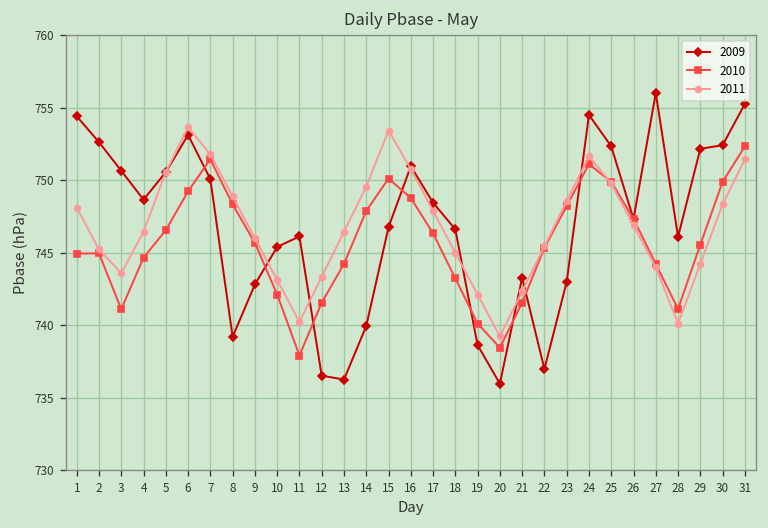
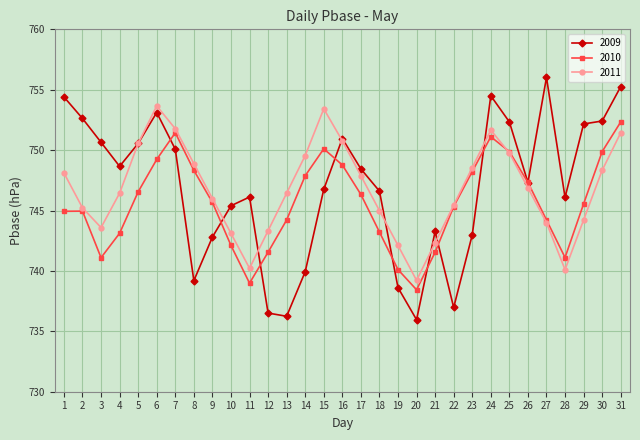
  {
    "2009": {
      "1": 754.4,
      "2": 752.6,
      "3": 750.6,
      "4": 748.7,
      "6": 753.1,
      "7": 750.1,
      "8": 739.2,
      "9": 742.8,
      "10": 745.4,
      "11": 746.1,
      "12": 736.5,
      "13": 736.2,
      "14": 739.9,
      "15": 746.8,
      "17": 748.4,
      "18": 746.6,
      "19": 738.6,
      "20": 736.0,
      "21": 743.3,
      "22": 737.0,
      "23": 743.0,
      "24": 754.5,
      "25": 752.3,
      "27": 756.0,
      "28": 746.1,
      "29": 752.2,
      "30": 752.4,
      "31": 755.3
    },
    "2010": {
      "1": 744.9,
      "2": 745.0,
      "3": 741.1,
-     "4": 744.7,
+     "4": 743.1,
      "5": 746.6,
      "6": 749.2,
      "7": 751.4,
      "8": 748.3,
      "9": 745.7,
      "10": 742.1,
-     "11": 737.9,
+     "11": 739.0,
      "12": 741.6,
      "13": 744.2,
      "14": 747.9,
      "15": 750.1,
      "16": 748.8,
      "17": 746.3,
      "18": 743.2,
      "19": 740.1,
      "20": 738.4,
      "21": 741.6,
      "23": 748.2,
      "24": 751.1,
      "27": 744.2,
      "28": 741.1,
      "29": 745.6,
      "30": 749.9,
      "31": 752.3
    },
    "2011": {
      "1": 748.1,
      "2": 745.2,
      "3": 743.6,
      "4": 746.4,
      "6": 753.7,
      "7": 751.8,
      "8": 748.9,
      "9": 746.0,
      "10": 743.1,
      "11": 740.2,
      "12": 743.3,
      "13": 746.4,
      "14": 749.6,
      "15": 753.4,
      "17": 747.9,
      "18": 745.0,
      "19": 742.1,
      "20": 739.2,
      "21": 742.3,
      "23": 748.6,
      "24": 751.7,
      "26": 746.9,
      "27": 744.0,
      "28": 740.1,
      "29": 744.2,
      "30": 748.3,
      "31": 751.4
    }
  }
